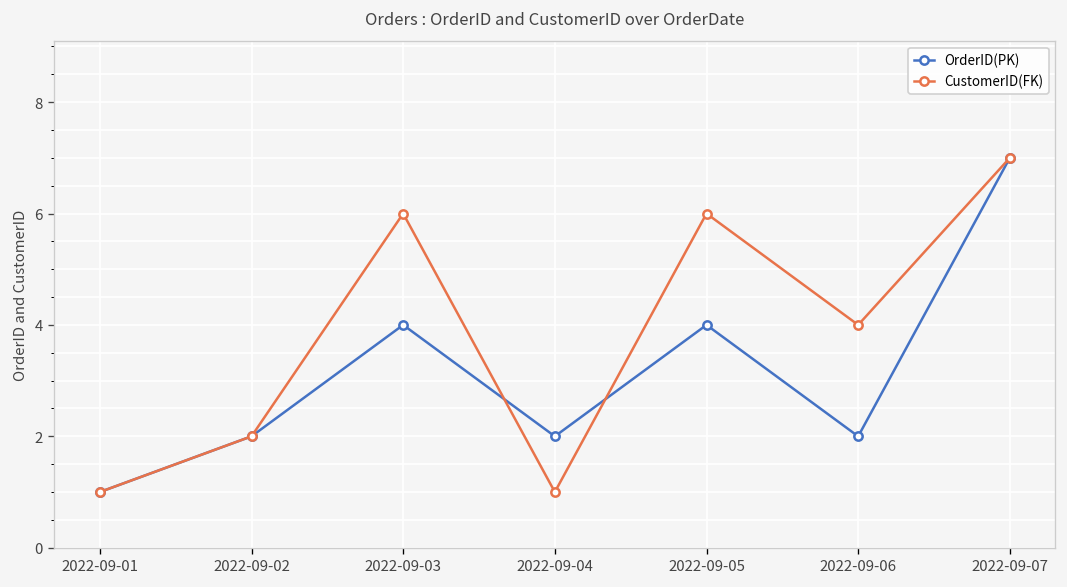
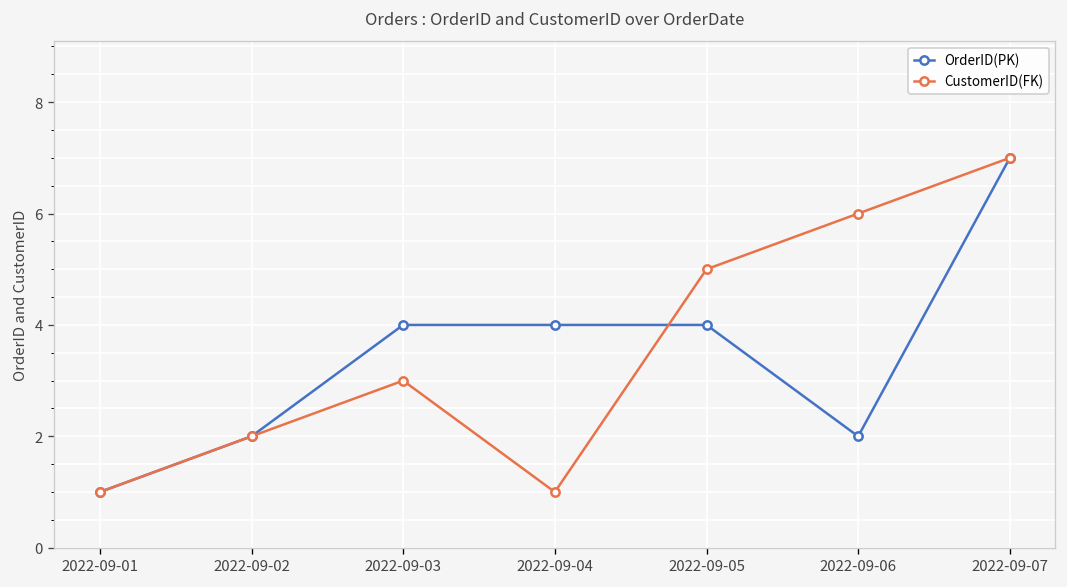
  {
    "OrderID(PK)": {
      "2022-09-03": 4,
-     "2022-09-04": 2,
+     "2022-09-04": 4,
      "2022-09-05": 4,
      "2022-09-06": 2
    },
    "CustomerID(FK)": {
-     "2022-09-03": 6,
+     "2022-09-03": 3,
      "2022-09-04": 1,
-     "2022-09-05": 6,
-     "2022-09-06": 4
+     "2022-09-05": 5,
+     "2022-09-06": 6
    }
  }
